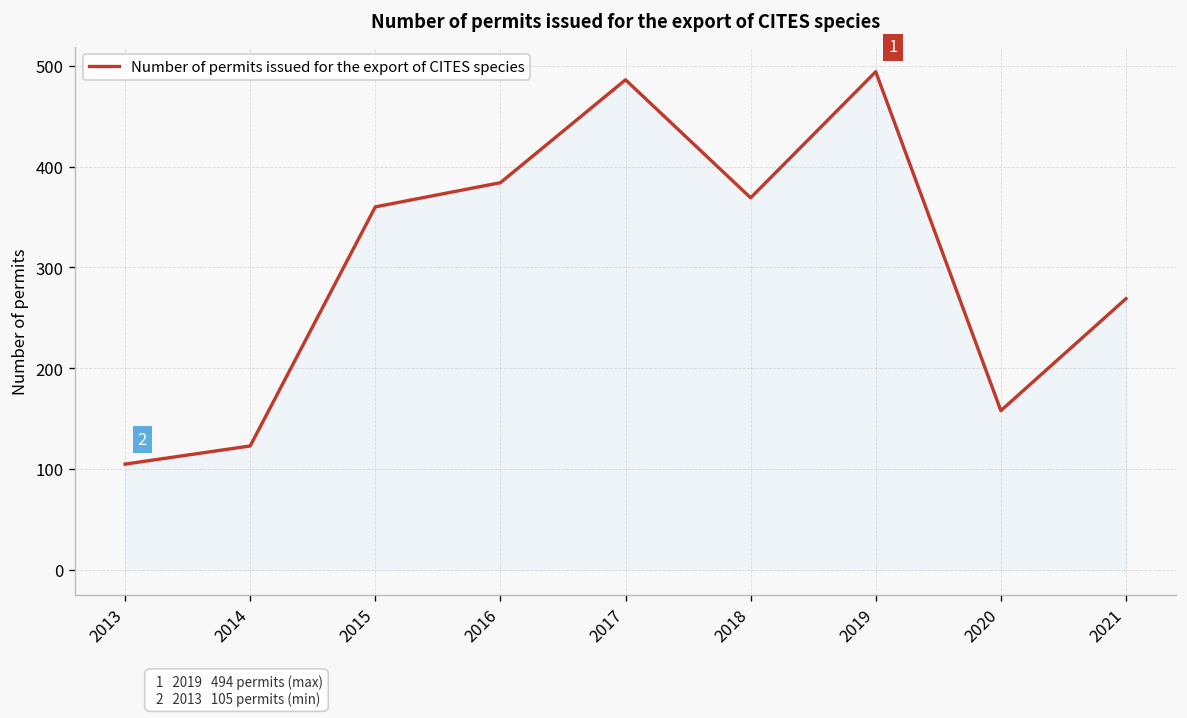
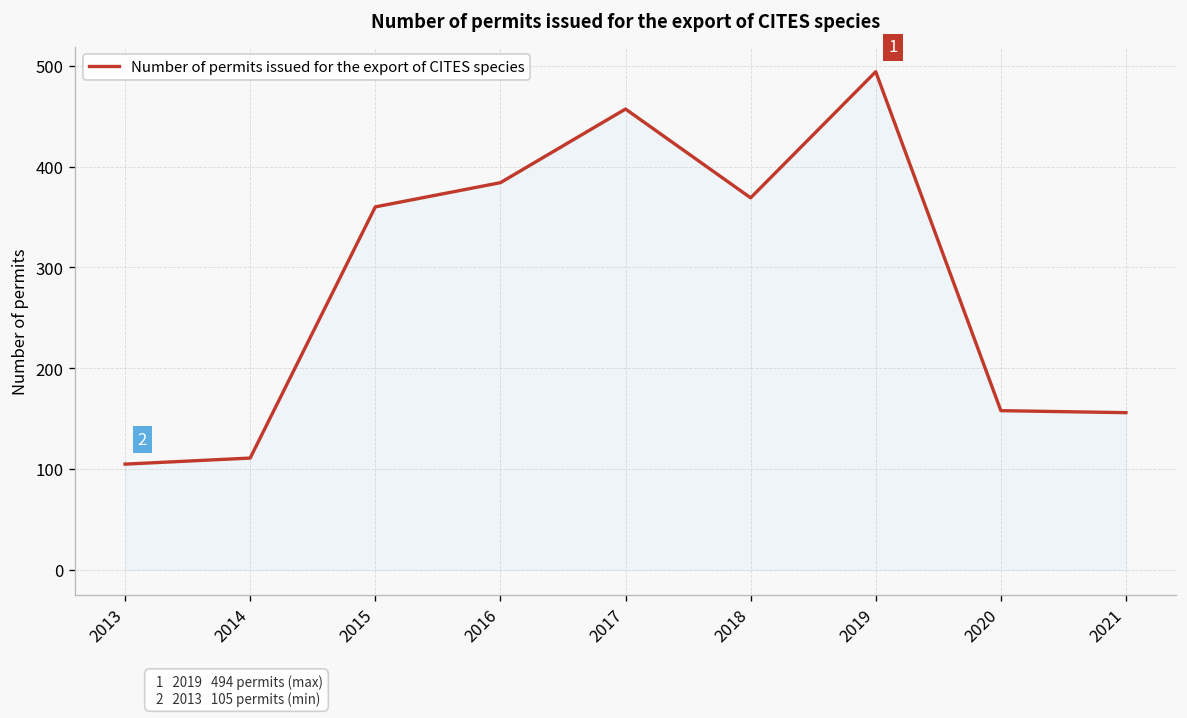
  {
-   "2014": 120,
+   "2014": 110,
    "2015": 360,
    "2016": 380,
-   "2017": 490,
+   "2017": 460,
    "2018": 370,
    "2020": 160,
-   "2021": 270
+   "2021": 160
  }
